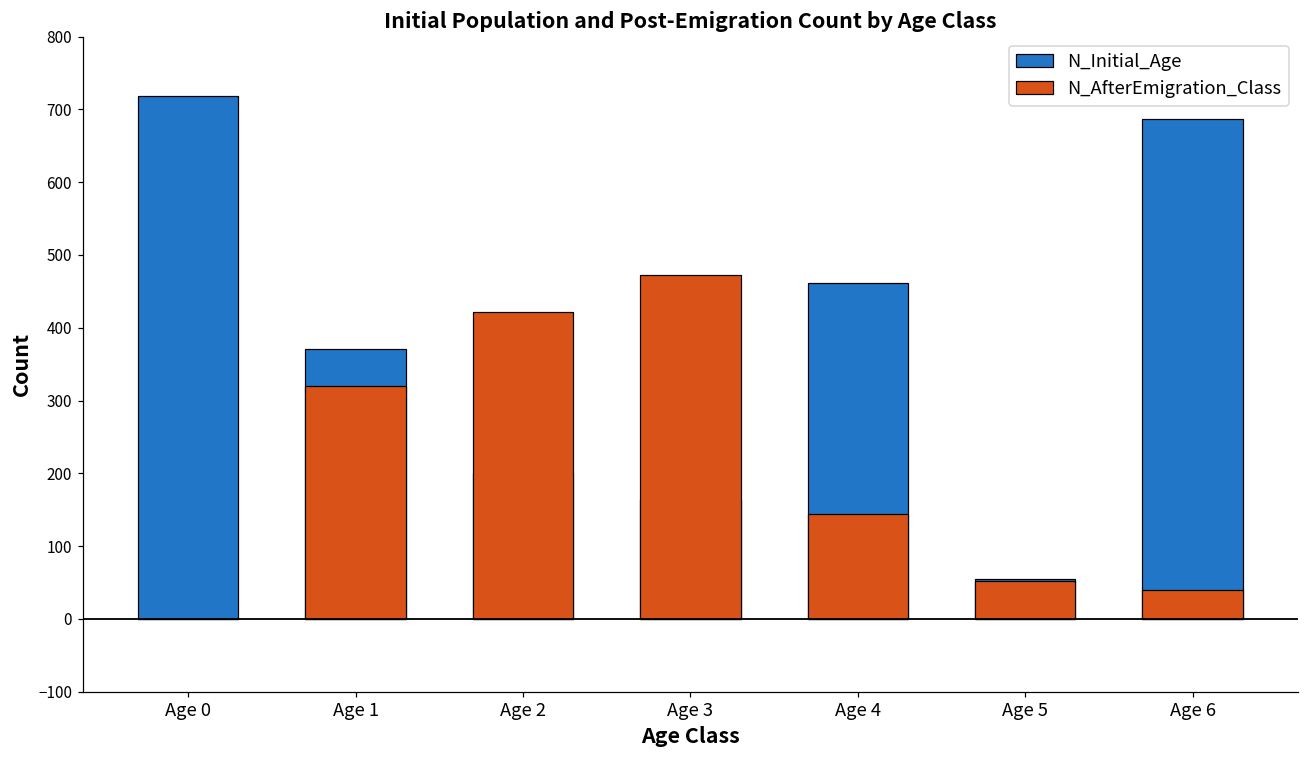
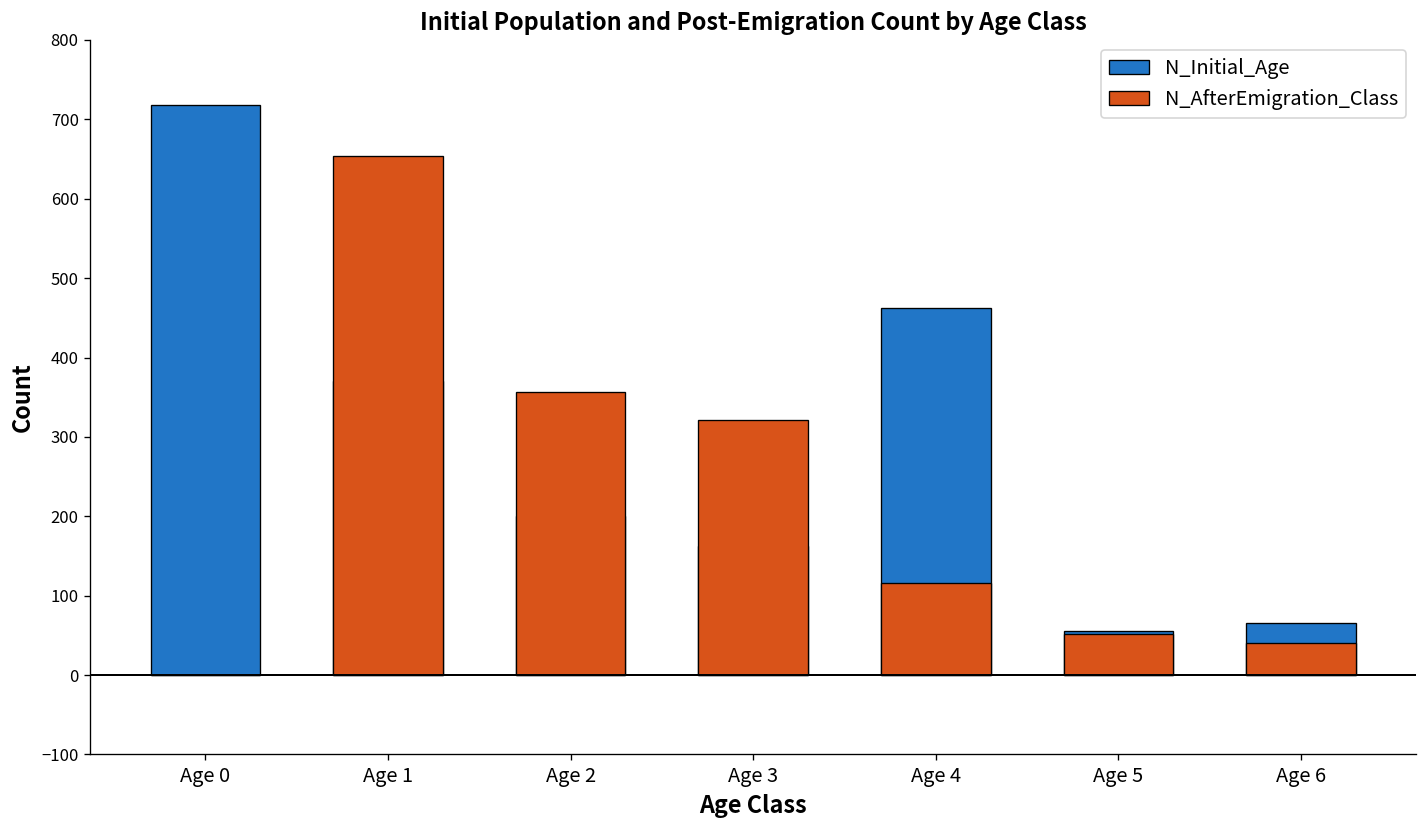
  {
    "N_Initial_Age": {
      "Age 0": 720,
      "Age 4": 460,
      "Age 5": 60,
-     "Age 6": 690
+     "Age 6": 70
    },
    "N_AfterEmigration_Class": {
      "Age 0": 0,
-     "Age 1": 320,
-     "Age 2": 420,
-     "Age 3": 470,
-     "Age 4": 140
+     "Age 1": 650,
+     "Age 2": 360,
+     "Age 3": 320,
+     "Age 4": 120
    }
  }
